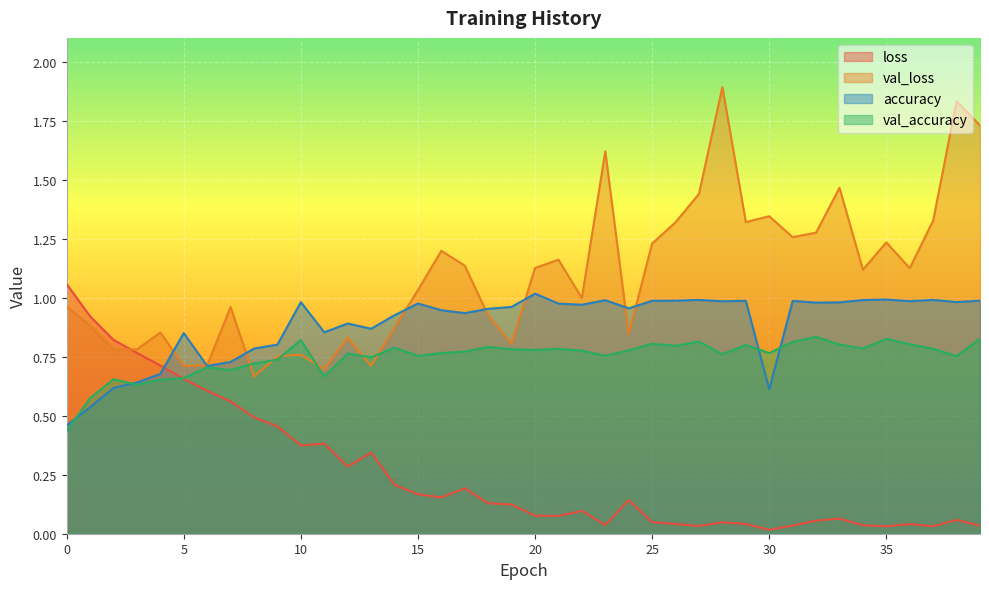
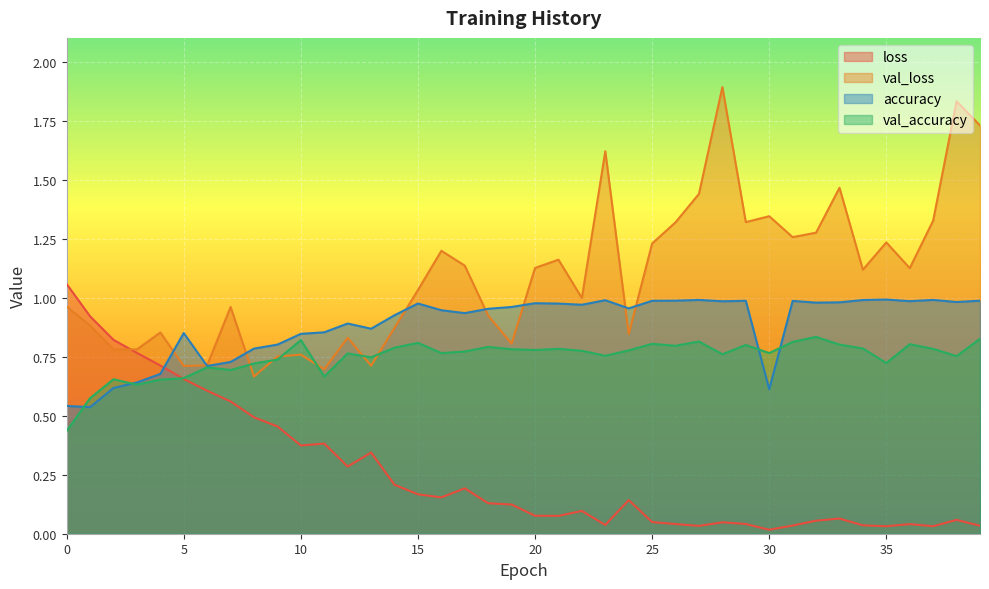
  {
    "accuracy": {
-     "0": 0.46,
+     "0": 0.54,
      "5": 0.85,
-     "10": 0.98,
+     "10": 0.85,
      "15": 0.98,
-     "20": 1.02,
+     "20": 0.98,
      "25": 0.99,
      "30": 0.61,
      "35": 0.99
    },
    "val_accuracy": {
      "0": 0.44,
      "10": 0.82,
-     "15": 0.75,
+     "15": 0.81,
      "20": 0.78,
      "25": 0.80,
      "30": 0.77,
-     "35": 0.83
+     "35": 0.72
    }
  }
